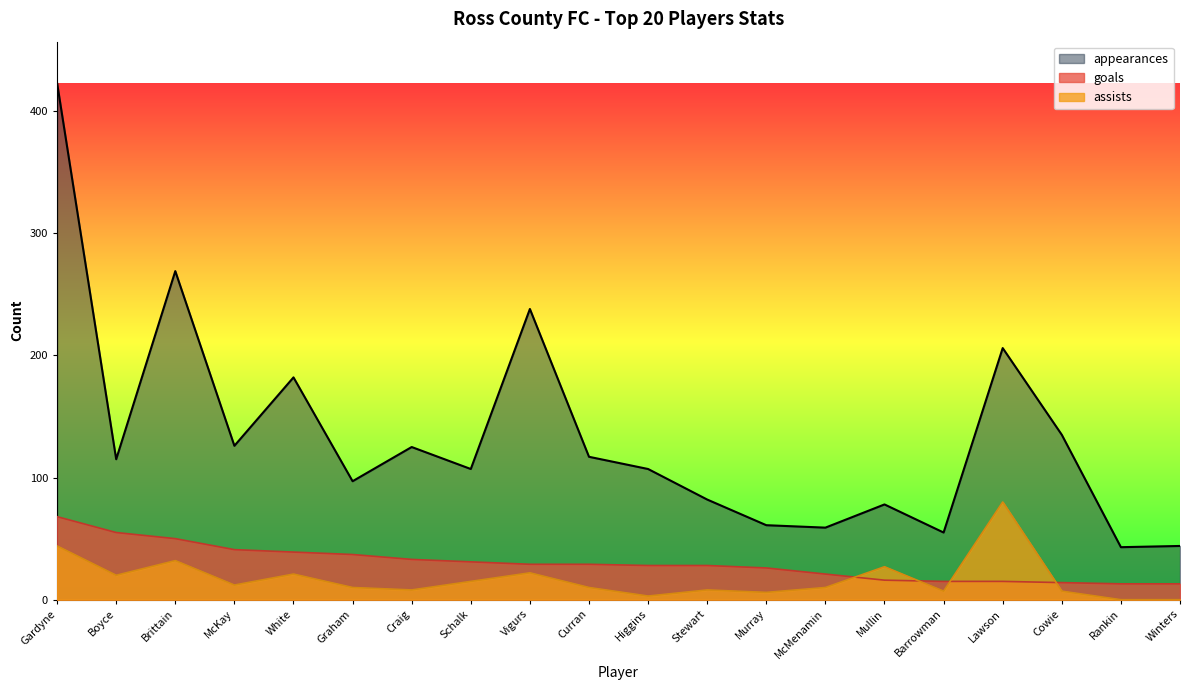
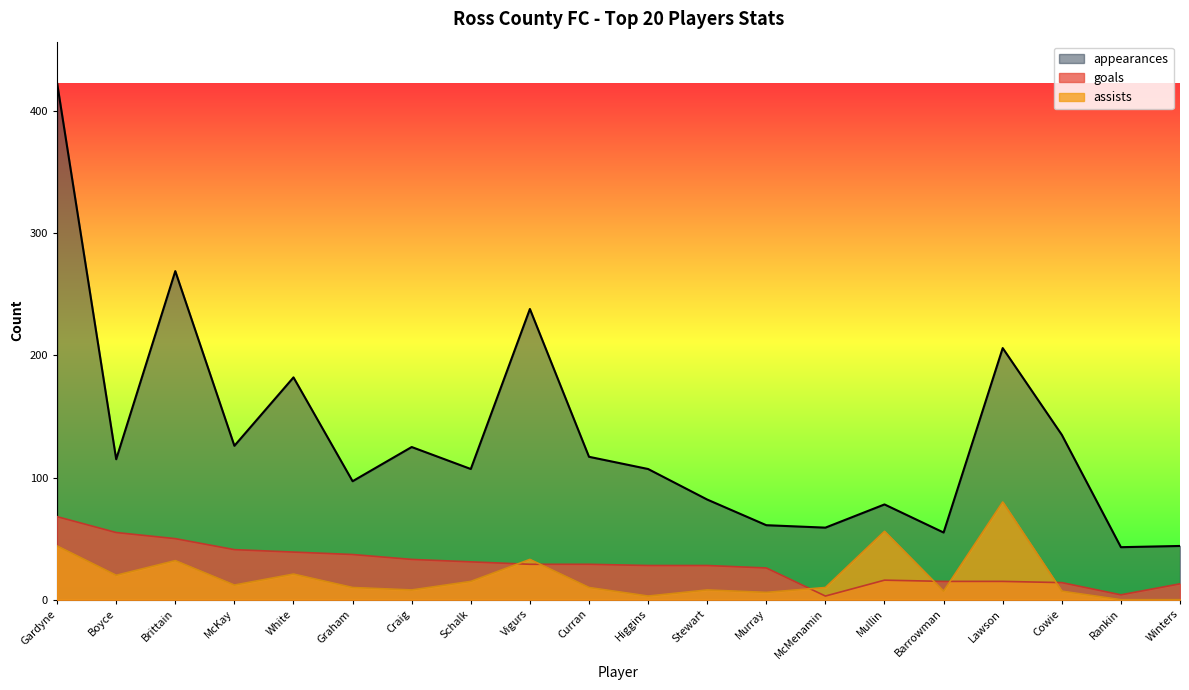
  {
    "appearances": {
      "Gardyne": 423,
      "Boyce": 115,
      "Brittain": 269,
      "McKay": 126,
      "White": 182,
      "Graham": 97,
      "Craig": 125,
      "Schalk": 107,
      "Vigurs": 238,
      "Curran": 117,
      "Higgins": 107,
      "Stewart": 82,
      "Murray": 61,
      "McMenamin": 59,
      "Mullin": 78,
      "Barrowman": 55,
      "Lawson": 206,
      "Cowie": 135,
      "Rankin": 43,
      "Winters": 44
    },
    "goals": {
      "Gardyne": 68,
      "Boyce": 55,
      "Brittain": 50,
      "McKay": 41,
      "White": 39,
      "Graham": 37,
      "Craig": 33,
      "Schalk": 31,
      "Vigurs": 29,
      "Curran": 29,
      "Higgins": 28,
      "Stewart": 28,
      "Murray": 26,
-     "McMenamin": 21,
+     "McMenamin": 3,
      "Mullin": 16,
      "Barrowman": 15,
      "Lawson": 15,
      "Cowie": 14,
-     "Rankin": 13,
+     "Rankin": 4,
      "Winters": 13
    },
    "assists": {
      "Gardyne": 44,
      "Boyce": 20,
      "Brittain": 32,
      "McKay": 12,
      "White": 21,
      "Graham": 10,
      "Craig": 8,
      "Schalk": 15,
-     "Vigurs": 22,
+     "Vigurs": 33,
      "Curran": 10,
      "Higgins": 3,
      "Stewart": 8,
      "Murray": 6,
      "McMenamin": 10,
-     "Mullin": 27,
+     "Mullin": 56,
      "Barrowman": 7,
      "Lawson": 80,
      "Cowie": 7,
      "Rankin": 0,
      "Winters": 0
    }
  }
